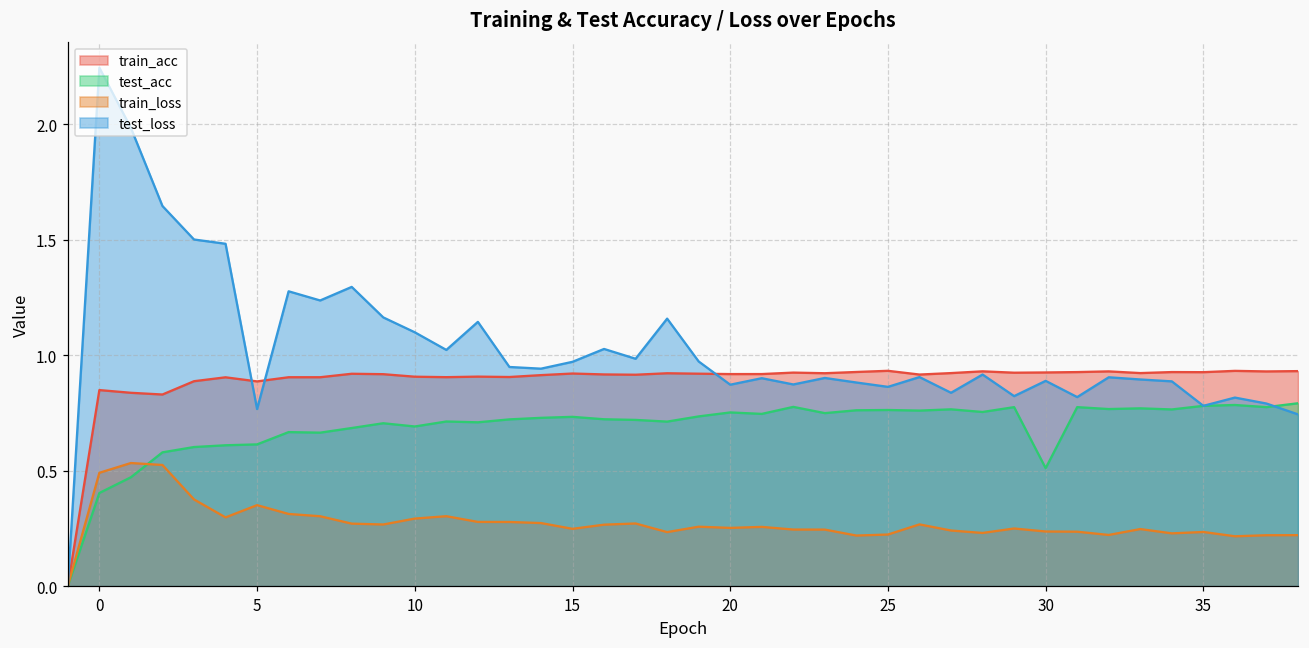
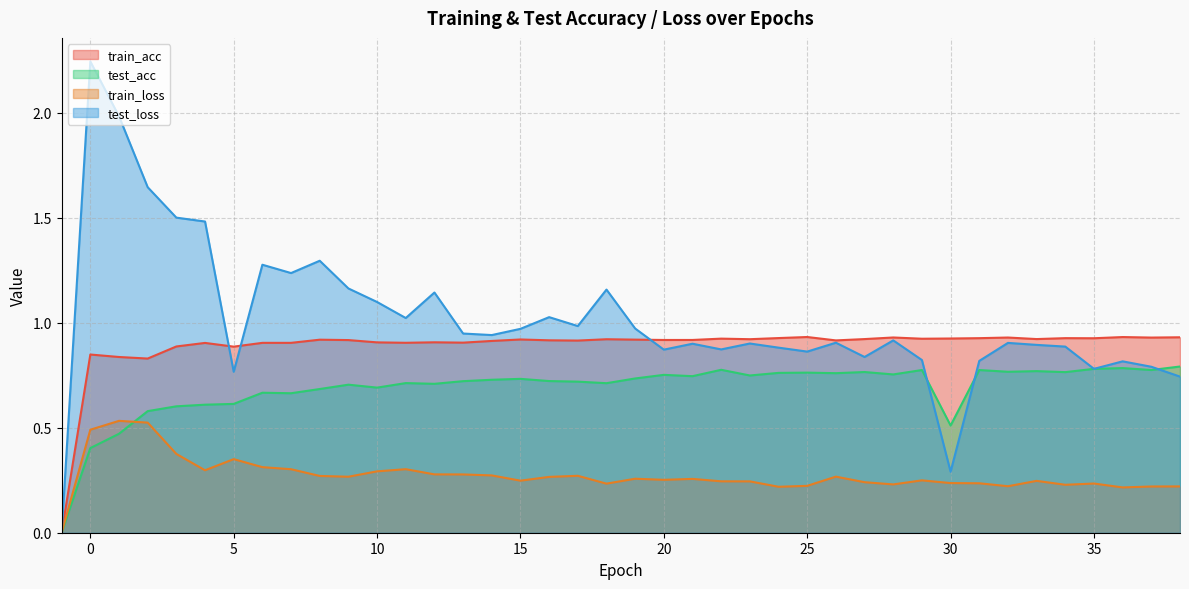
  {
    "test_acc": {
      "0": 0.40,
      "5": 0.61,
      "10": 0.69,
      "15": 0.73,
      "20": 0.75,
      "25": 0.76,
      "30": 0.51
    },
    "test_loss": {
      "5": 0.77,
      "10": 1.10,
      "15": 0.97,
      "20": 0.87,
      "25": 0.86,
-     "30": 0.89
+     "30": 0.29
    }
  }
